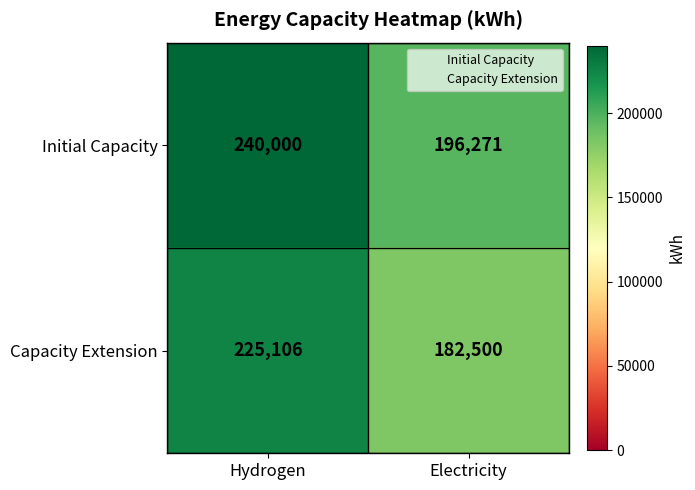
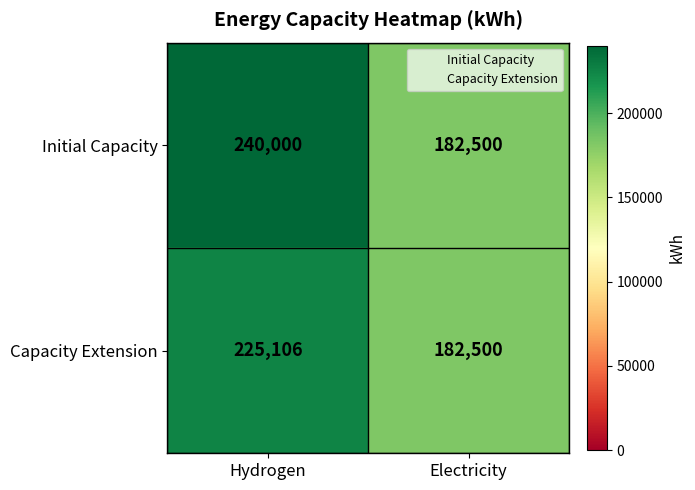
  {
    "Initial Capacity": {
      "Hydrogen": "240,000",
-     "Electricity": "196,271"
+     "Electricity": "182,500"
    },
    "Capacity Extension": {
      "Hydrogen": "225,106",
      "Electricity": "182,500"
    }
  }
